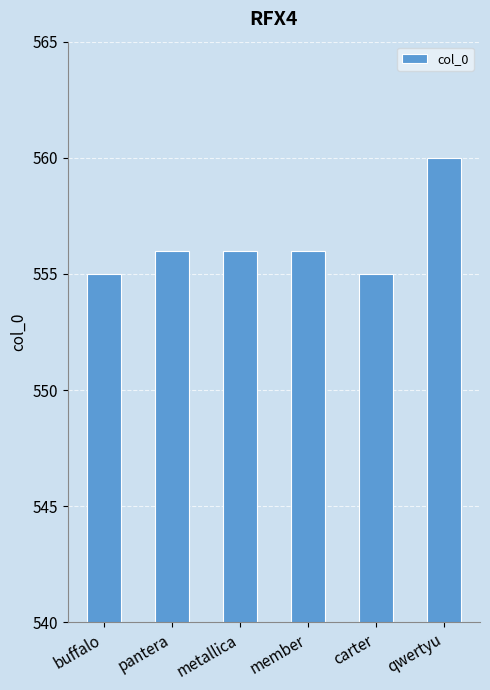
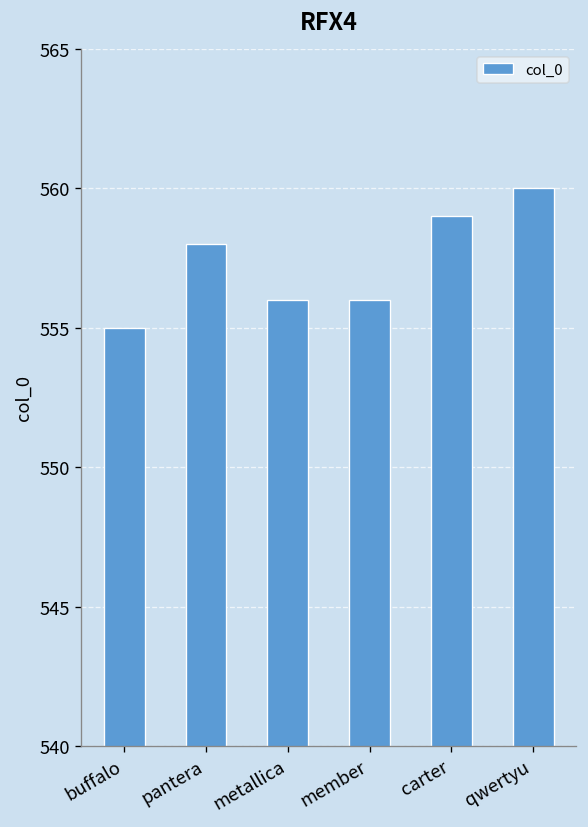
  {
    "buffalo": 555,
-   "pantera": 556,
+   "pantera": 558,
    "metallica": 556,
    "member": 556,
-   "carter": 555,
+   "carter": 559,
    "qwertyu": 560
  }
